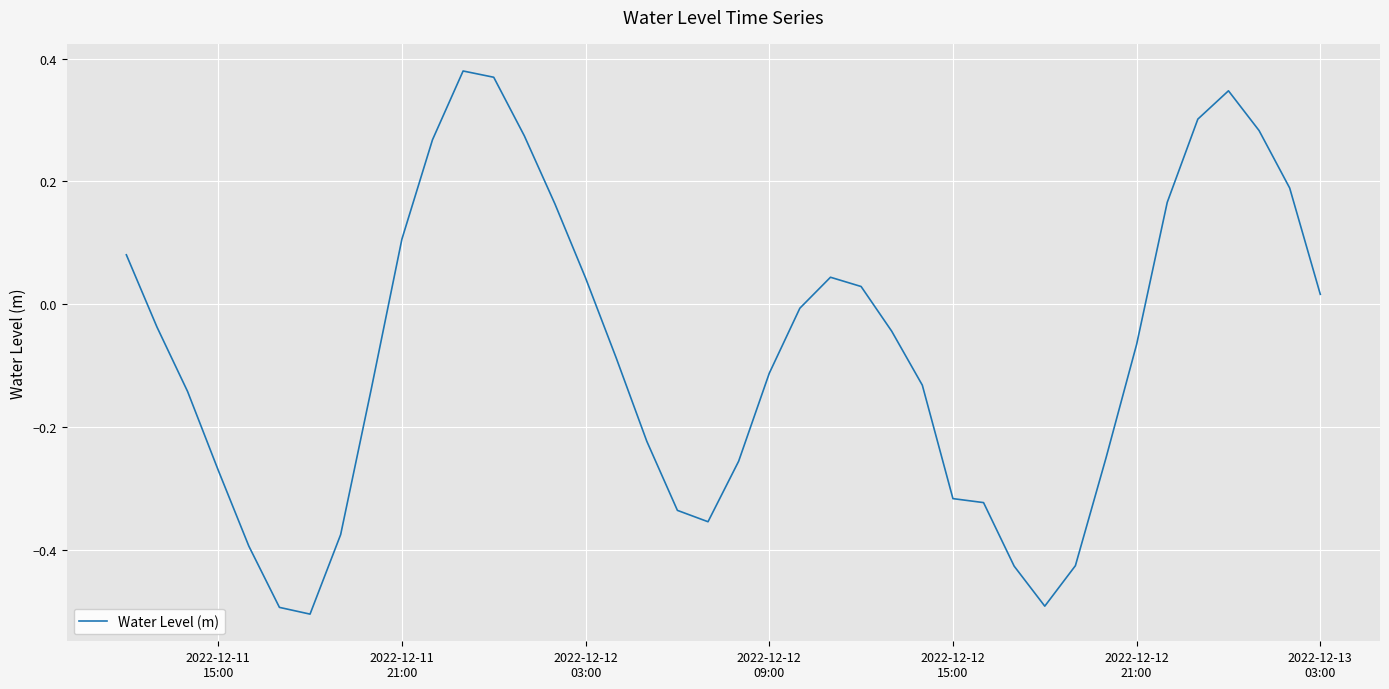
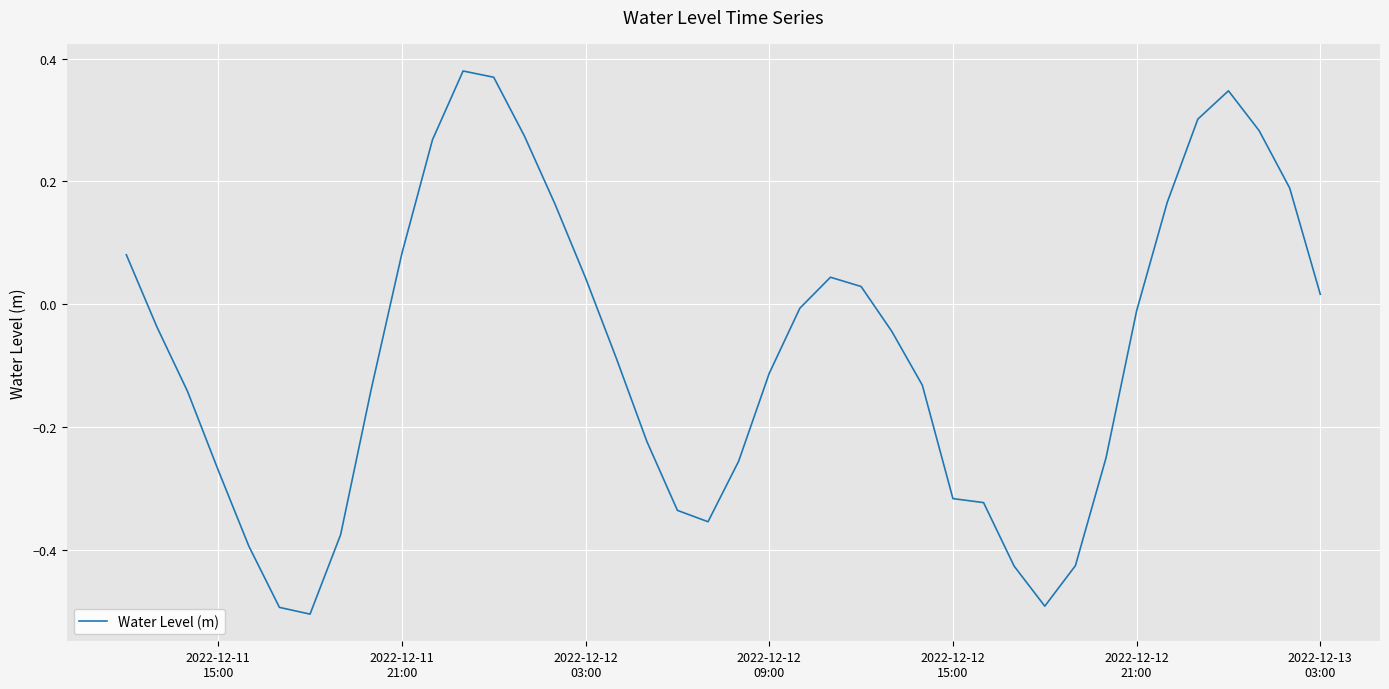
  {
    "2022-12-11 15:00": -0.27,
-   "2022-12-11 21:00": 0.11,
+   "2022-12-11 21:00": 0.08,
    "2022-12-12 03:00": 0.04,
    "2022-12-12 09:00": -0.11,
    "2022-12-12 15:00": -0.32,
-   "2022-12-12 21:00": -0.07,
+   "2022-12-12 21:00": -0.01,
    "2022-12-13 03:00": 0.02
  }
